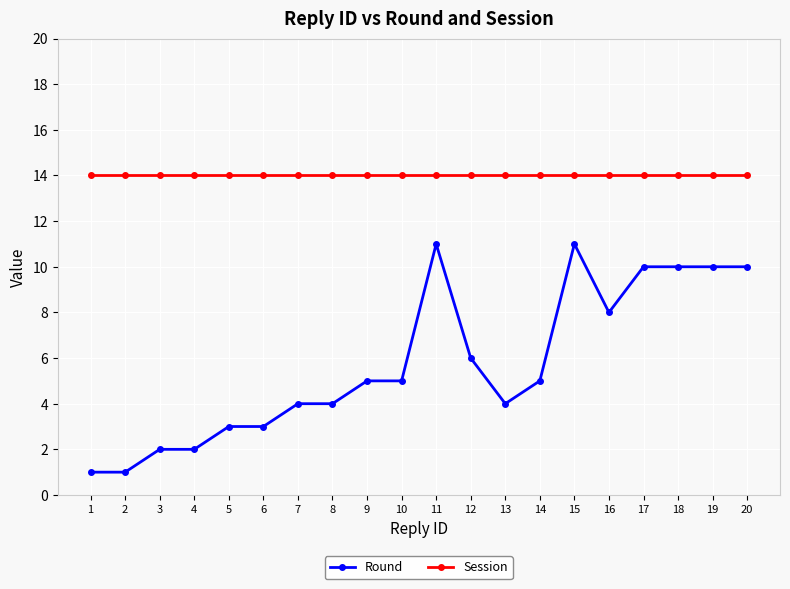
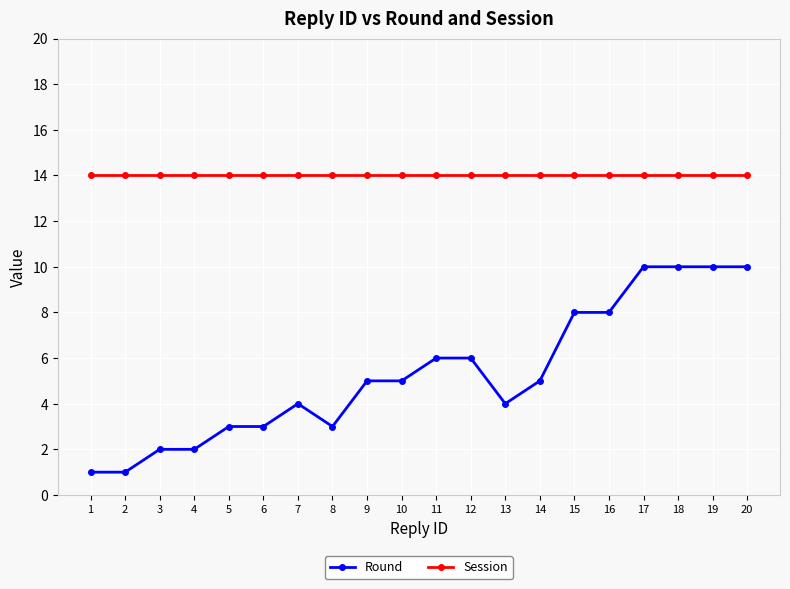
  {
    "Round": {
      "1": 1,
      "2": 1,
      "3": 2,
      "4": 2,
      "5": 3,
      "6": 3,
      "7": 4,
-     "8": 4,
+     "8": 3,
      "9": 5,
      "10": 5,
-     "11": 11,
+     "11": 6,
      "12": 6,
      "13": 4,
      "14": 5,
-     "15": 11,
+     "15": 8,
      "16": 8,
      "17": 10,
      "18": 10,
      "19": 10,
      "20": 10
    },
    "Session": {
      "1": 14,
      "2": 14,
      "3": 14,
      "4": 14,
      "5": 14,
      "6": 14,
      "7": 14,
      "8": 14,
      "9": 14,
      "10": 14,
      "11": 14,
      "12": 14,
      "13": 14,
      "14": 14,
      "15": 14,
      "16": 14,
      "17": 14,
      "18": 14,
      "19": 14,
      "20": 14
    }
  }
